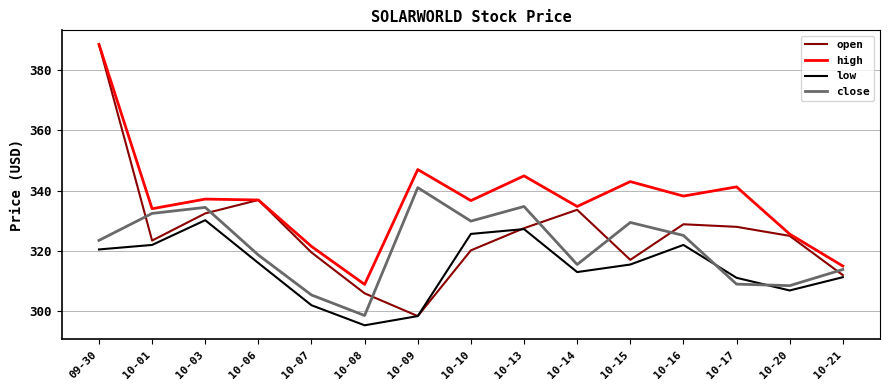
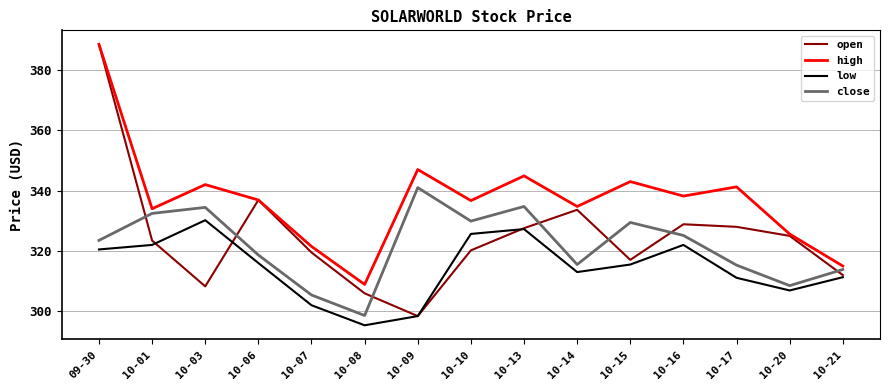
  {
    "open": {
      "10-01": 323,
-     "10-03": 332,
+     "10-03": 308,
      "10-07": 320,
      "10-08": 306,
      "10-10": 320,
      "10-14": 334,
      "10-15": 317,
      "10-16": 329,
      "10-17": 328
    },
    "high": {
      "10-01": 334,
-     "10-03": 337,
+     "10-03": 342,
      "10-07": 322,
      "10-08": 309,
      "10-09": 347,
      "10-10": 337,
      "10-13": 345,
      "10-14": 335,
      "10-15": 343,
      "10-16": 338,
      "10-17": 341,
      "10-21": 315
    },
    "low": {
      "09-30": 321,
      "10-01": 322,
      "10-03": 330,
      "10-06": 316,
      "10-07": 302,
      "10-08": 295,
      "10-10": 326,
      "10-14": 313,
      "10-15": 316,
      "10-16": 322,
      "10-17": 311,
      "10-20": 307
    },
    "close": {
      "09-30": 324,
      "10-01": 332,
      "10-03": 334,
      "10-06": 319,
      "10-07": 305,
      "10-08": 299,
      "10-09": 341,
      "10-10": 330,
      "10-13": 335,
      "10-14": 316,
      "10-15": 329,
      "10-16": 325,
-     "10-17": 309,
+     "10-17": 315,
      "10-20": 309,
      "10-21": 314
    }
  }
